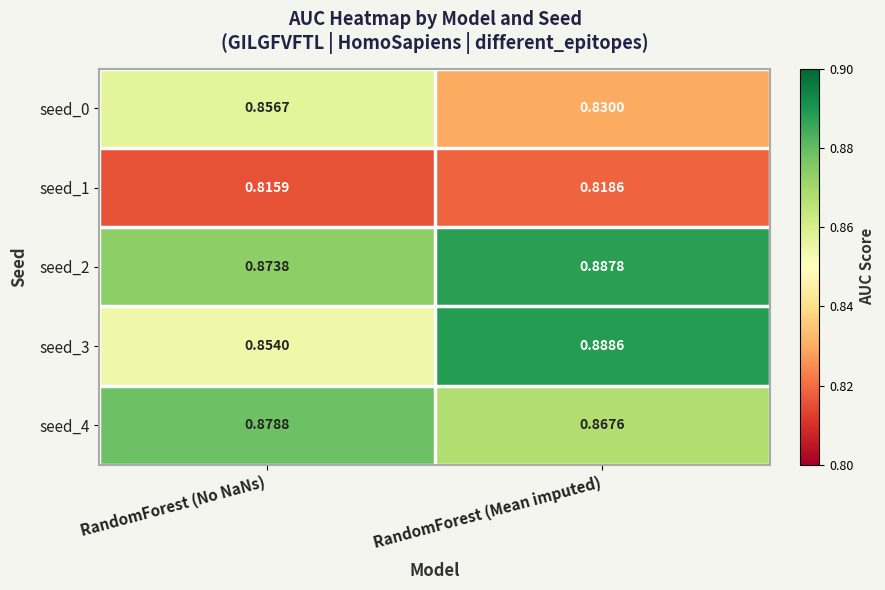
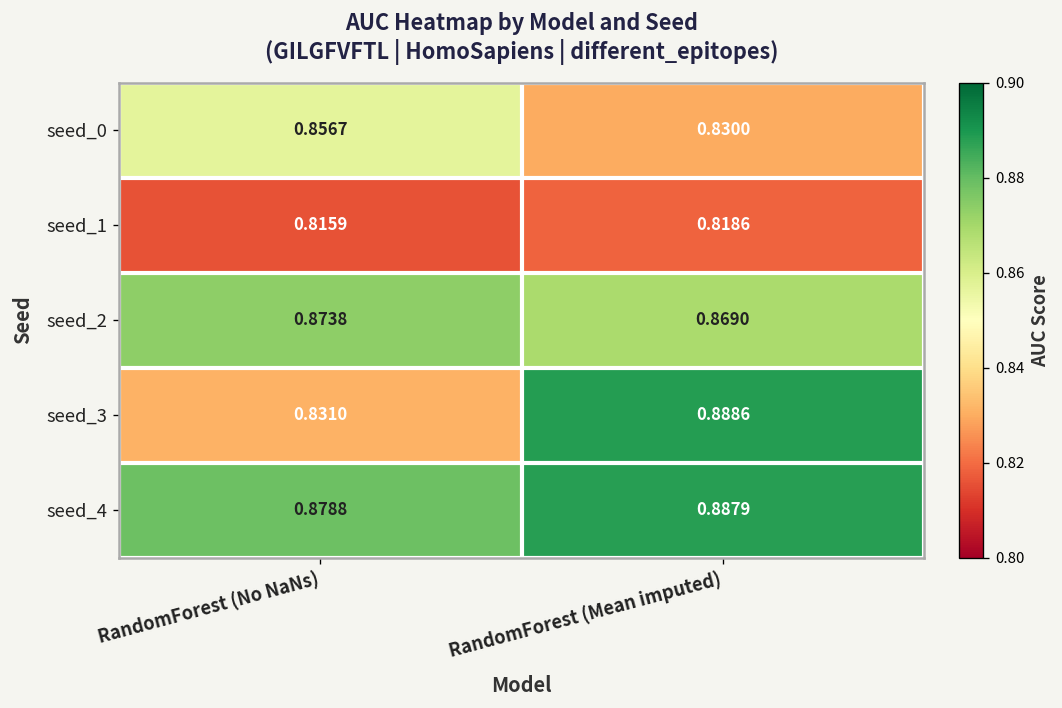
  {
    "seed_0": {
      "RandomForest (No NaNs)": 0.8567,
      "RandomForest (Mean imputed)": 0.8300
    },
    "seed_1": {
      "RandomForest (No NaNs)": 0.8159,
      "RandomForest (Mean imputed)": 0.8186
    },
    "seed_2": {
      "RandomForest (No NaNs)": 0.8738,
-     "RandomForest (Mean imputed)": 0.8878
+     "RandomForest (Mean imputed)": 0.8690
    },
    "seed_3": {
-     "RandomForest (No NaNs)": 0.8540,
+     "RandomForest (No NaNs)": 0.8310,
      "RandomForest (Mean imputed)": 0.8886
    },
    "seed_4": {
      "RandomForest (No NaNs)": 0.8788,
-     "RandomForest (Mean imputed)": 0.8676
+     "RandomForest (Mean imputed)": 0.8879
    }
  }
